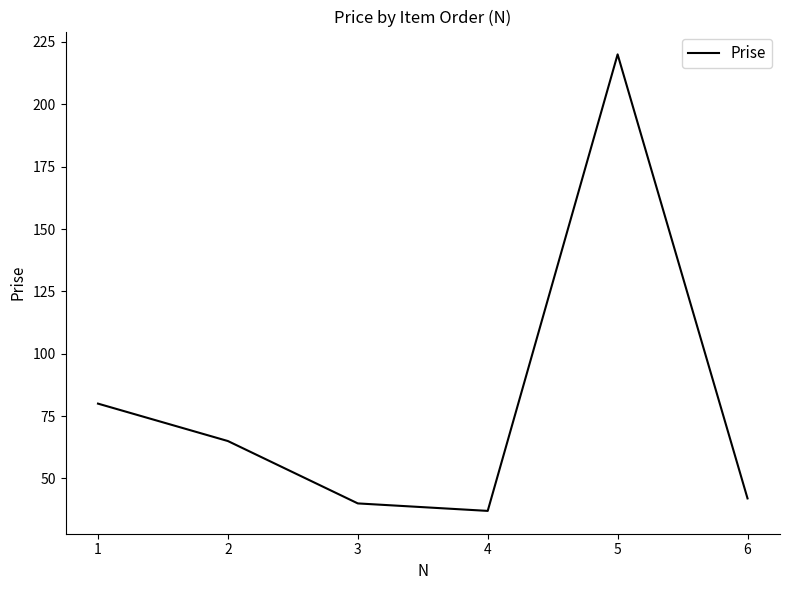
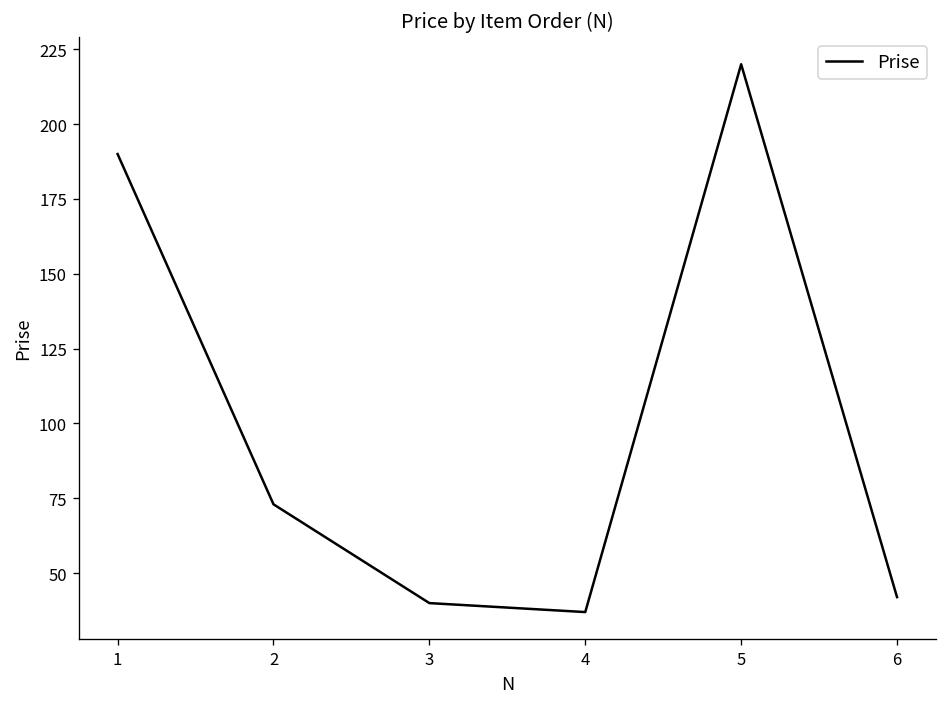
  {
-   "1": 80,
-   "2": 65,
+   "1": 190,
+   "2": 73,
    "3": 40,
    "4": 37,
    "5": 220,
    "6": 42
  }
